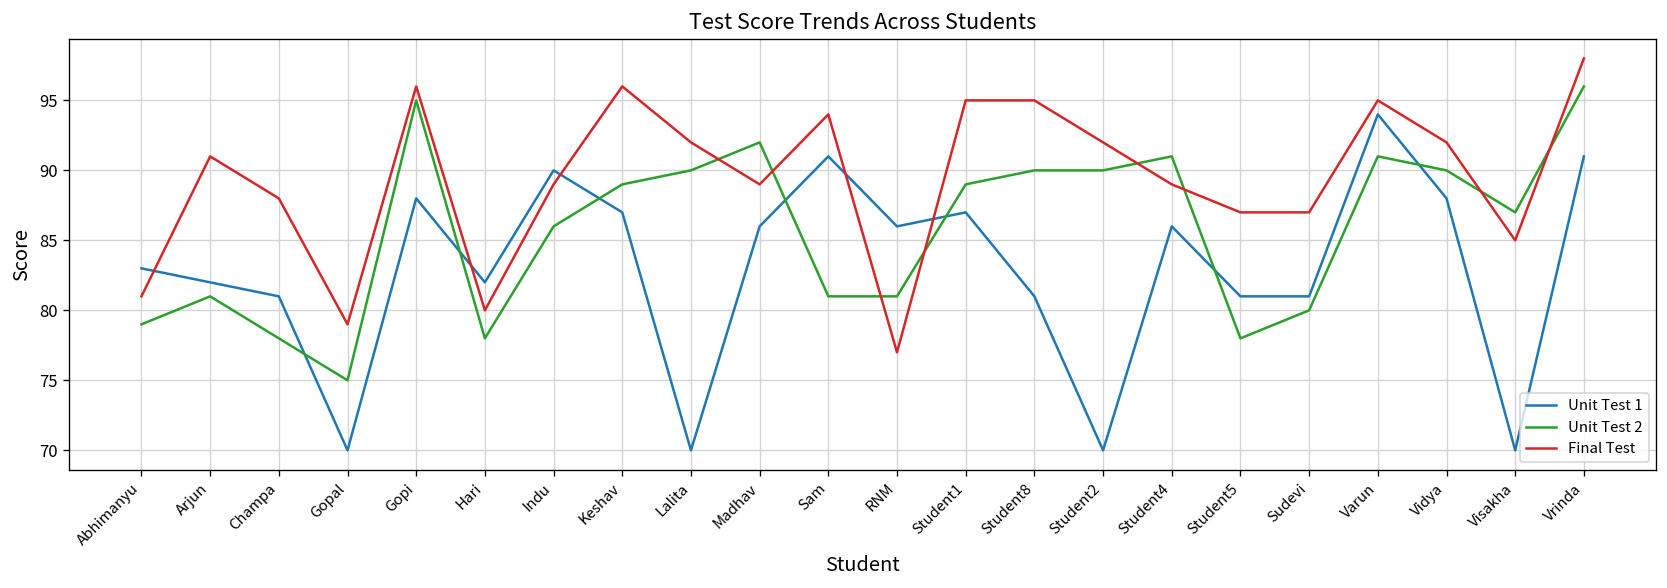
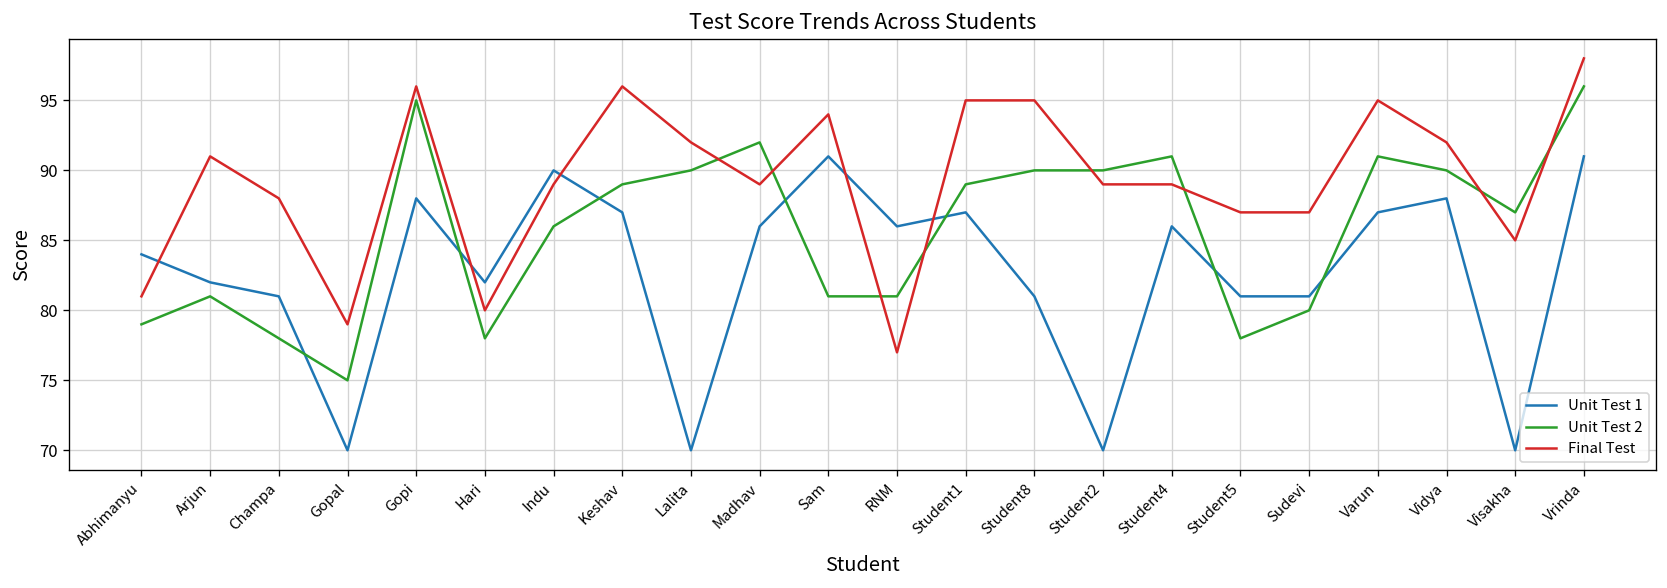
  {
    "Unit Test 1": {
-     "Abhimanyu": 83,
+     "Abhimanyu": 84,
      "Arjun": 82,
      "Champa": 81,
      "Gopal": 70,
      "Gopi": 88,
      "Hari": 82,
      "Indu": 90,
      "Keshav": 87,
      "Lalita": 70,
      "Madhav": 86,
      "Sam": 91,
      "RNM": 86,
      "Student1": 87,
      "Student8": 81,
      "Student2": 70,
      "Student4": 86,
      "Student5": 81,
      "Sudevi": 81,
-     "Varun": 94,
+     "Varun": 87,
      "Vidya": 88,
      "Visakha": 70,
      "Vrinda": 91
    },
    "Unit Test 2": {
      "Abhimanyu": 79,
      "Arjun": 81,
      "Champa": 78,
      "Gopal": 75,
      "Gopi": 95,
      "Hari": 78,
      "Indu": 86,
      "Keshav": 89,
      "Lalita": 90,
      "Madhav": 92,
      "Sam": 81,
      "RNM": 81,
      "Student1": 89,
      "Student8": 90,
      "Student2": 90,
      "Student4": 91,
      "Student5": 78,
      "Sudevi": 80,
      "Varun": 91,
      "Vidya": 90,
      "Visakha": 87,
      "Vrinda": 96
    },
    "Final Test": {
      "Abhimanyu": 81,
      "Arjun": 91,
      "Champa": 88,
      "Gopal": 79,
      "Gopi": 96,
      "Hari": 80,
      "Indu": 89,
      "Keshav": 96,
      "Lalita": 92,
      "Madhav": 89,
      "Sam": 94,
      "RNM": 77,
      "Student1": 95,
      "Student8": 95,
-     "Student2": 92,
+     "Student2": 89,
      "Student4": 89,
      "Student5": 87,
      "Sudevi": 87,
      "Varun": 95,
      "Vidya": 92,
      "Visakha": 85,
      "Vrinda": 98
    }
  }
